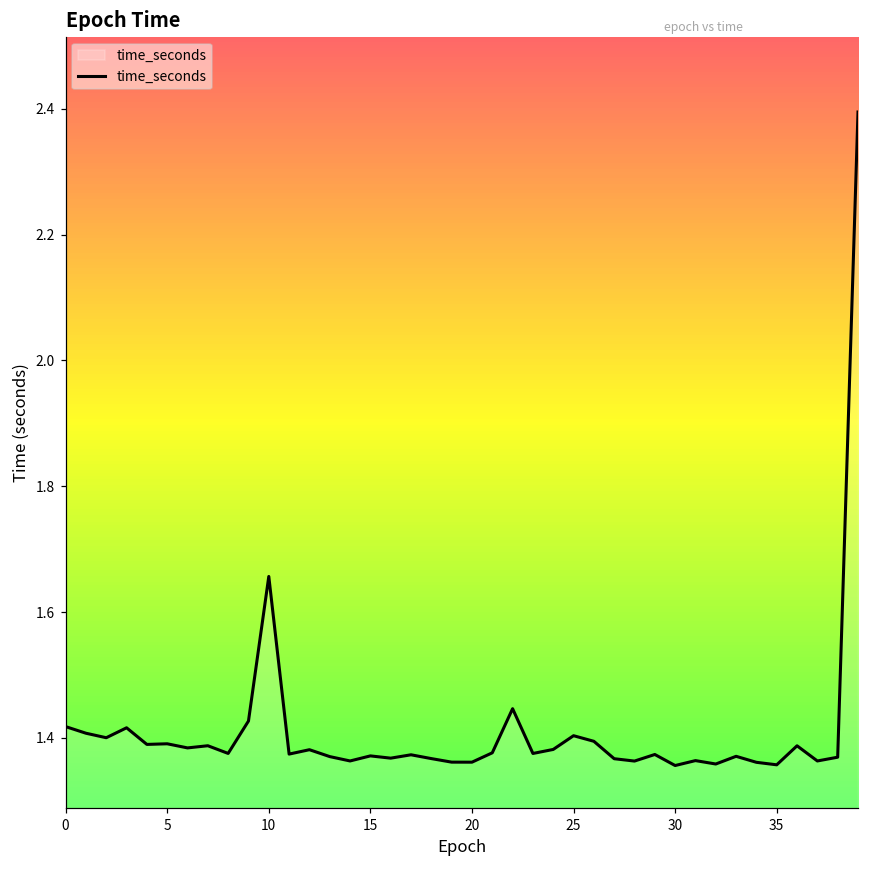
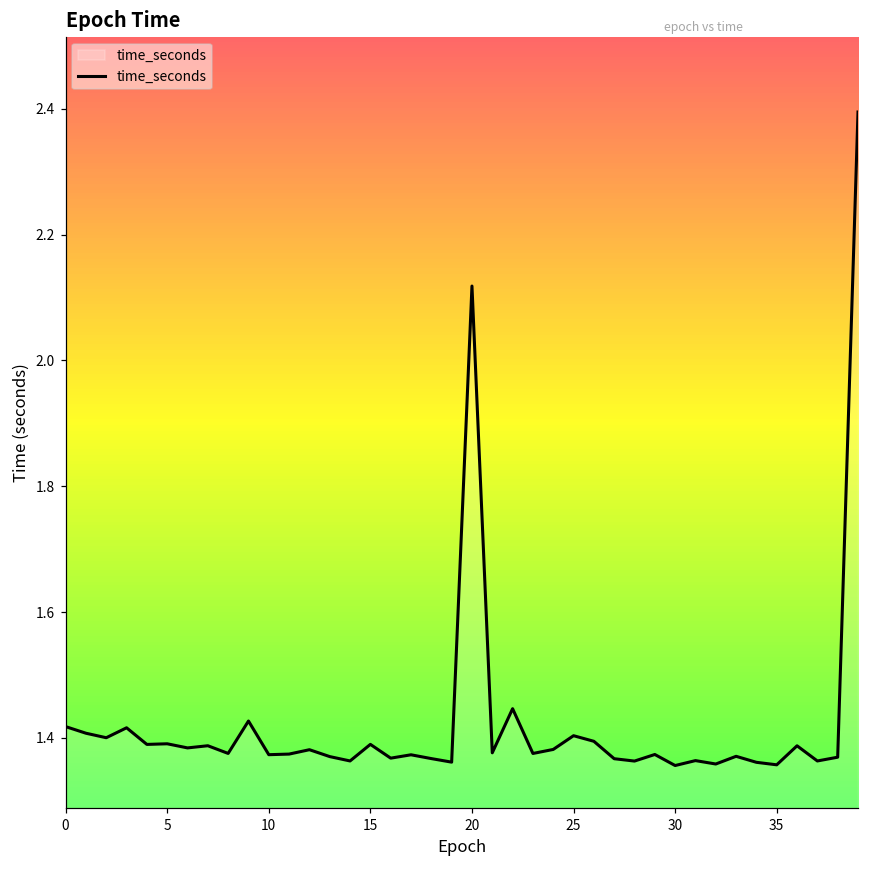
  {
    "0": 1.42,
    "5": 1.39,
-   "10": 1.66,
-   "15": 1.37,
-   "20": 1.36,
+   "10": 1.37,
+   "15": 1.39,
+   "20": 2.12,
    "25": 1.40,
    "30": 1.36,
    "35": 1.36
  }
